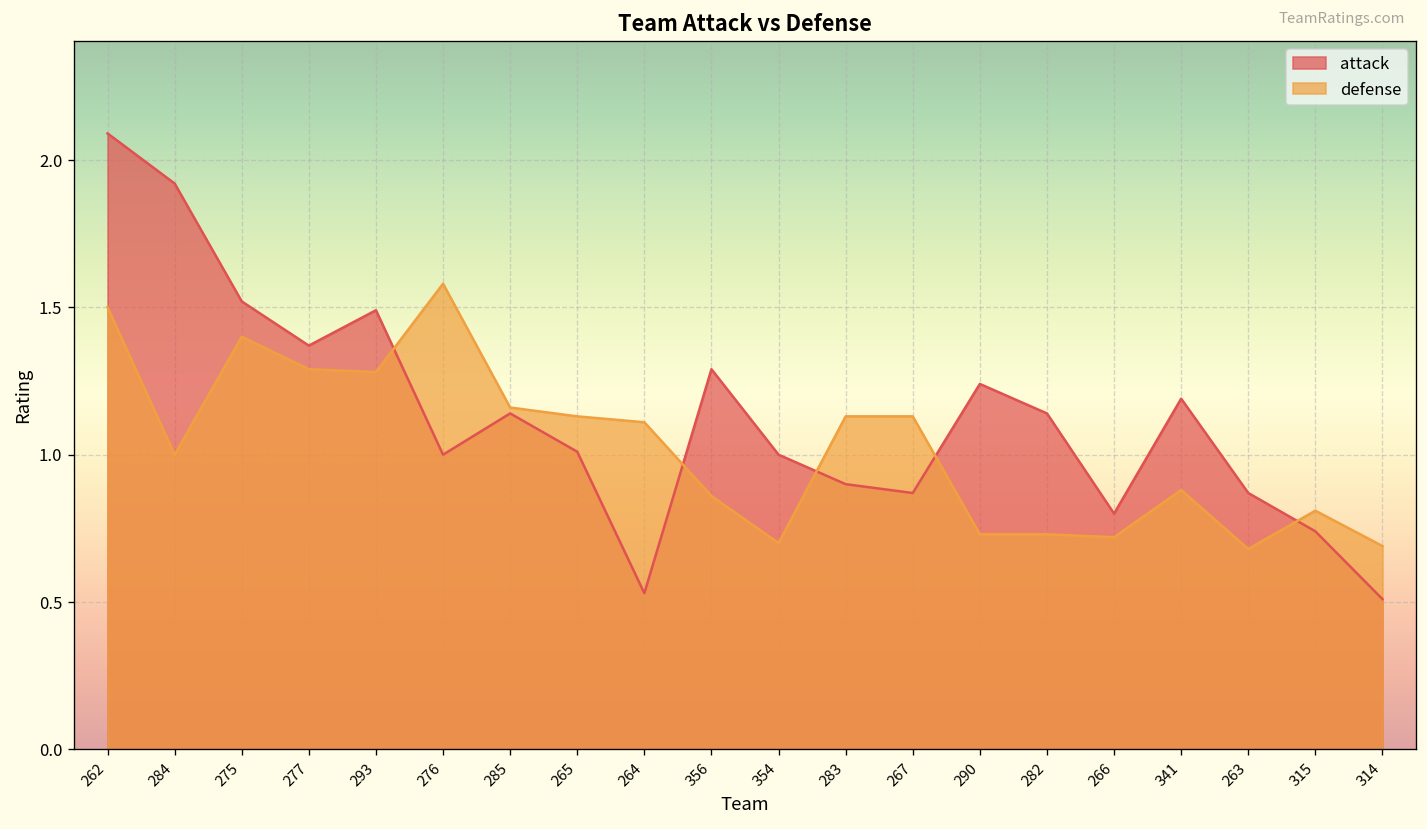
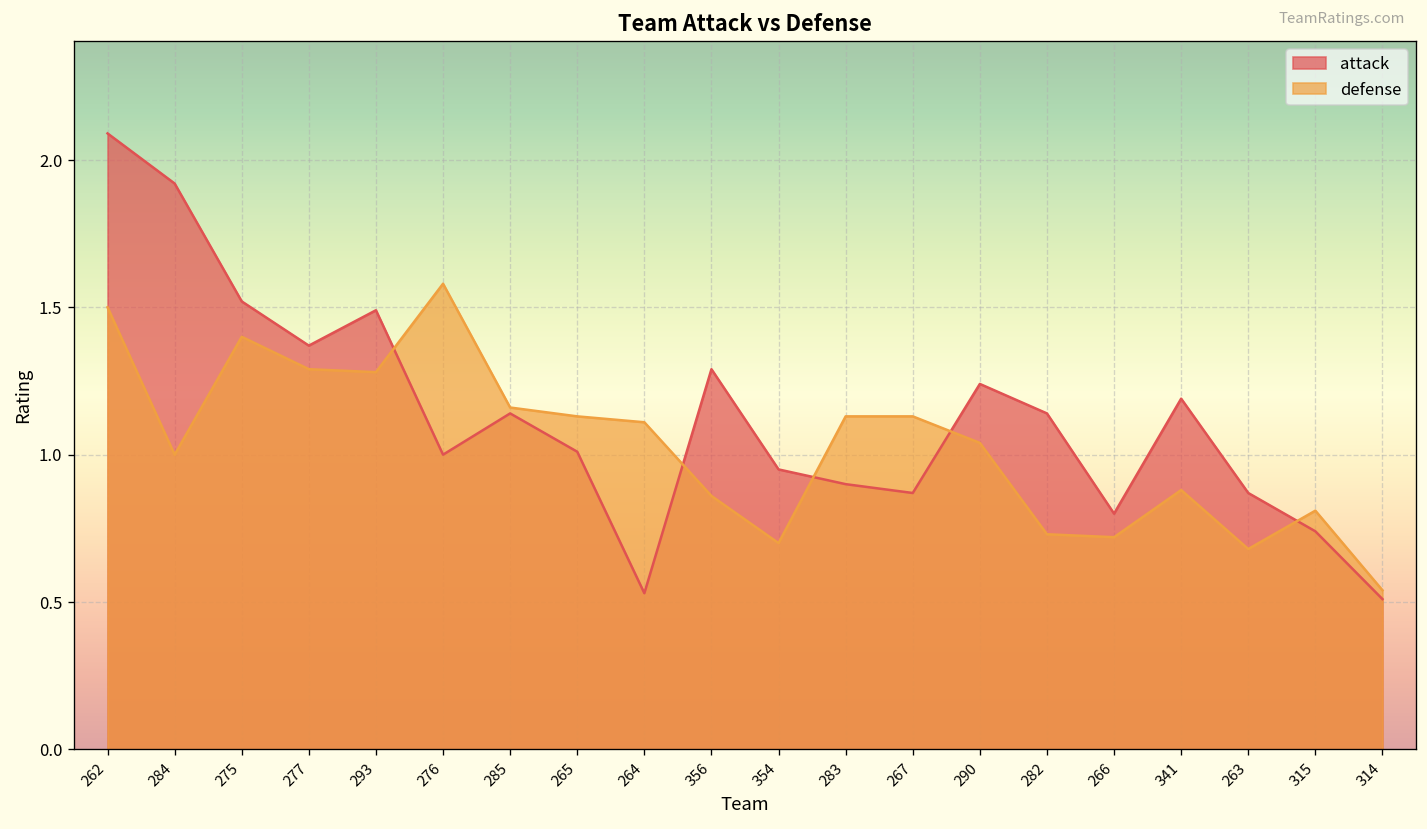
  {
    "attack": {
      "262": 2.09,
      "284": 1.92,
      "275": 1.52,
      "277": 1.37,
      "293": 1.49,
      "276": 1.00,
      "285": 1.14,
      "265": 1.01,
      "264": 0.53,
      "356": 1.29,
-     "354": 1.00,
+     "354": 0.95,
      "283": 0.90,
      "267": 0.87,
      "290": 1.24,
      "282": 1.14,
      "266": 0.80,
      "341": 1.19,
      "263": 0.87,
      "315": 0.74,
      "314": 0.51
    },
    "defense": {
      "262": 1.50,
      "284": 1.00,
      "275": 1.40,
      "277": 1.29,
      "293": 1.28,
      "276": 1.58,
      "285": 1.16,
      "265": 1.13,
      "264": 1.11,
      "356": 0.86,
      "354": 0.70,
      "283": 1.13,
      "267": 1.13,
-     "290": 0.73,
+     "290": 1.04,
      "282": 0.73,
      "266": 0.72,
      "341": 0.88,
      "263": 0.68,
      "315": 0.81,
-     "314": 0.69
+     "314": 0.54
    }
  }
